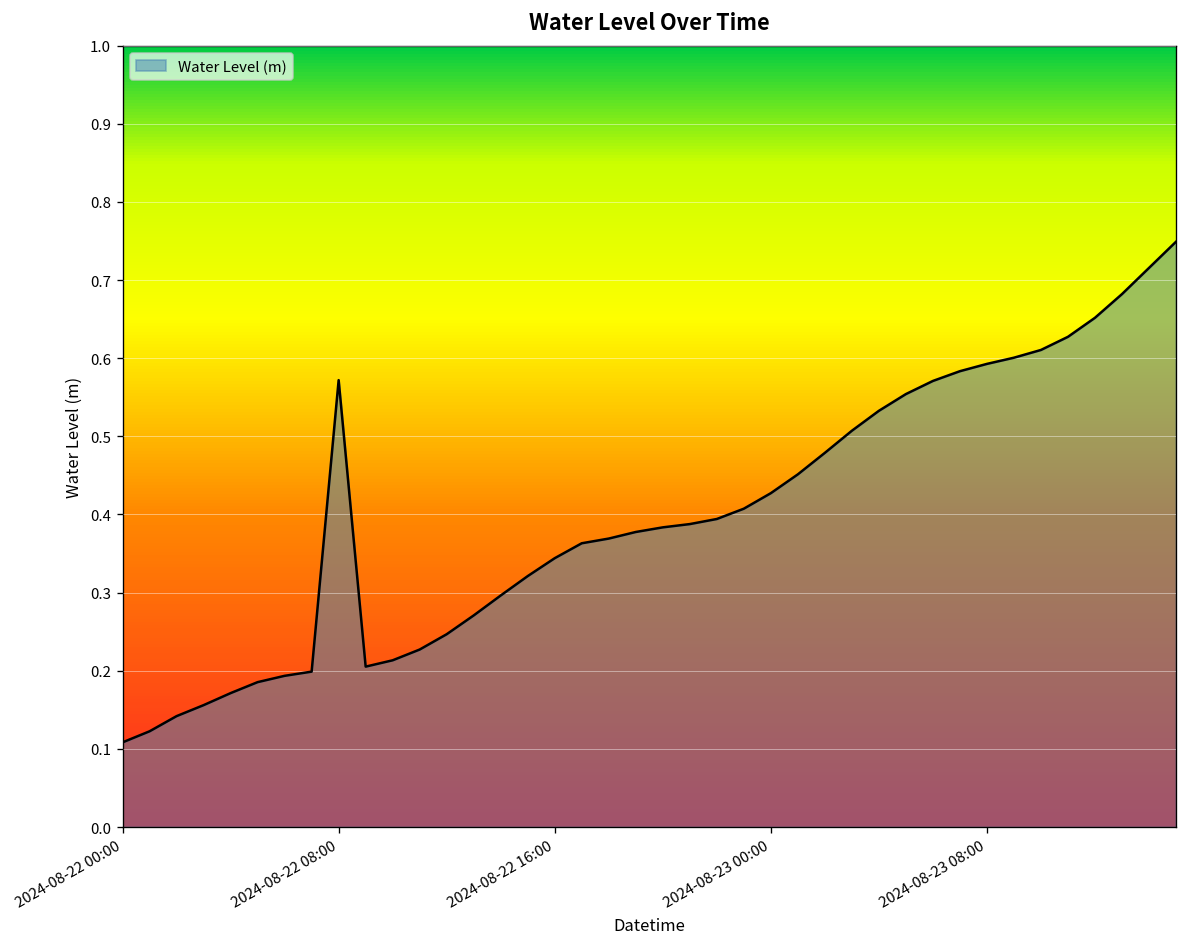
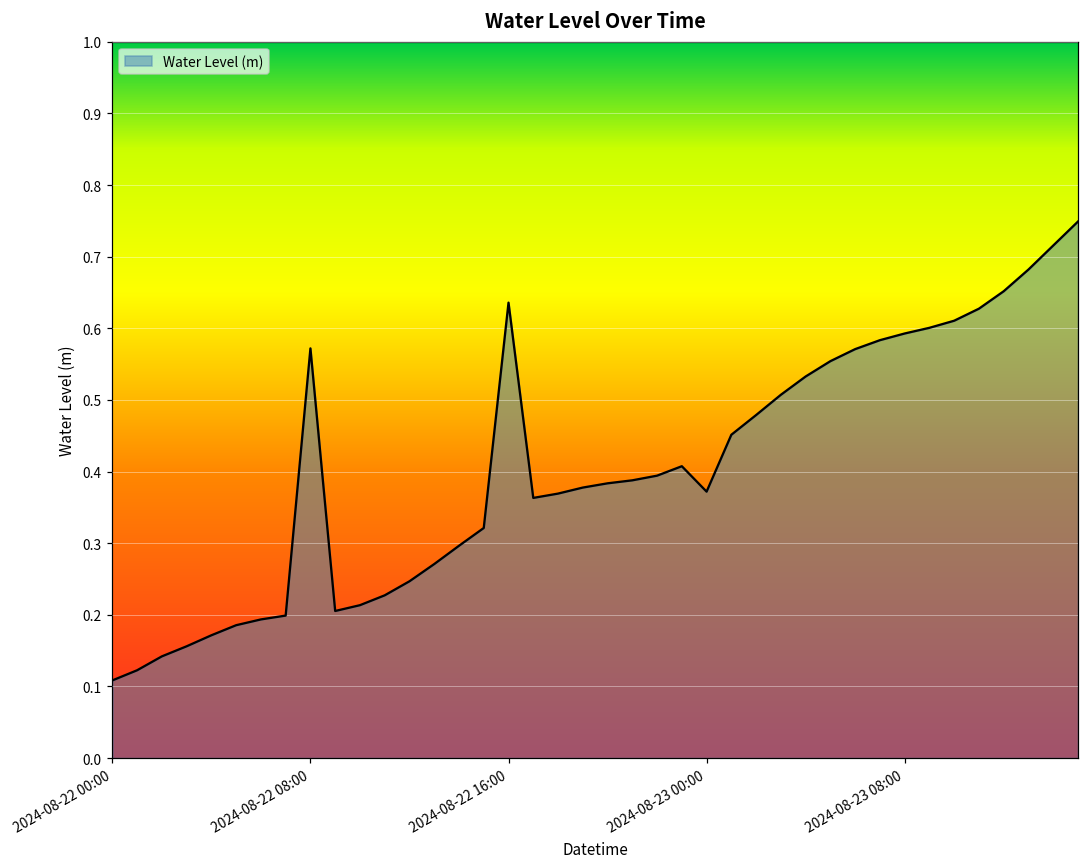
  {
    "2024-08-22 00:00": 0.11,
    "2024-08-22 08:00": 0.57,
-   "2024-08-22 16:00": 0.34,
-   "2024-08-23 00:00": 0.43,
+   "2024-08-22 16:00": 0.64,
+   "2024-08-23 00:00": 0.37,
    "2024-08-23 08:00": 0.59
  }
